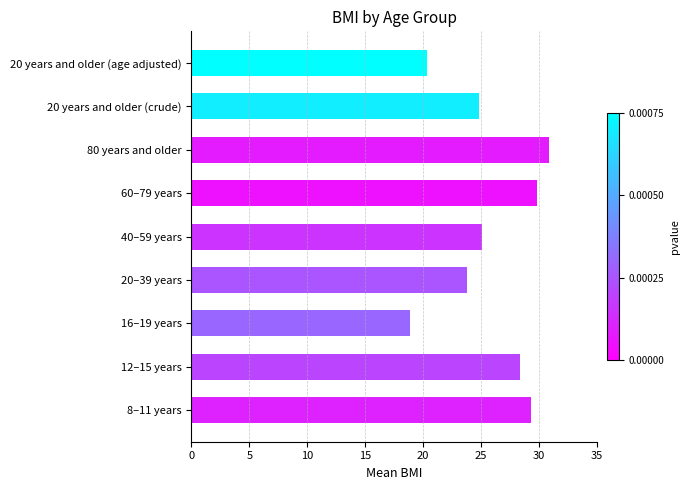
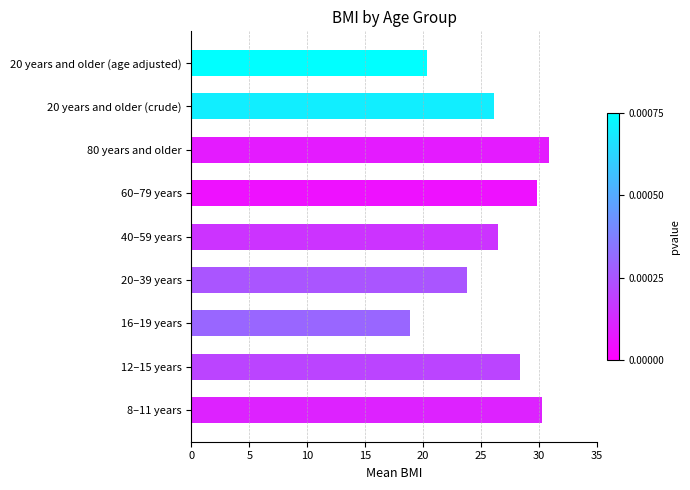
  {
    "20 years and older (age adjusted)": 20.3,
-   "20 years and older (crude)": 24.8,
+   "20 years and older (crude)": 26.1,
    "80 years and older": 30.9,
    "60–79 years": 29.8,
-   "40–59 years": 25.1,
+   "40–59 years": 26.5,
    "20–39 years": 23.8,
    "16–19 years": 18.9,
    "12–15 years": 28.4,
-   "8–11 years": 29.3
+   "8–11 years": 30.3
  }
